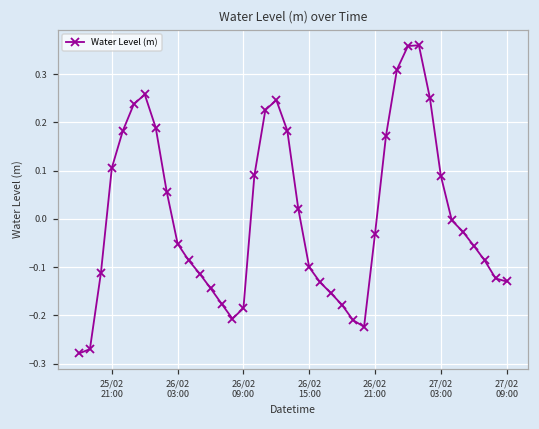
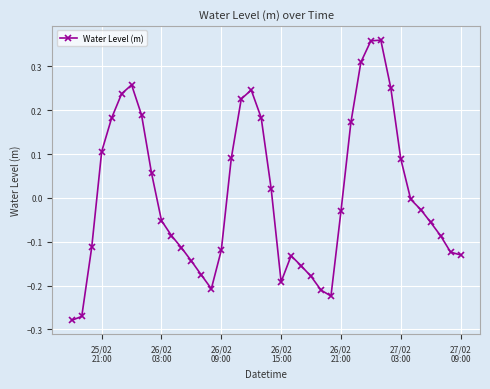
  {
    "25/02 21:00": 0.11,
    "26/02 03:00": -0.05,
-   "26/02 09:00": -0.19,
-   "26/02 15:00": -0.10,
+   "26/02 09:00": -0.12,
+   "26/02 15:00": -0.19,
    "26/02 21:00": -0.03,
    "27/02 03:00": 0.09,
    "27/02 09:00": -0.13
  }
